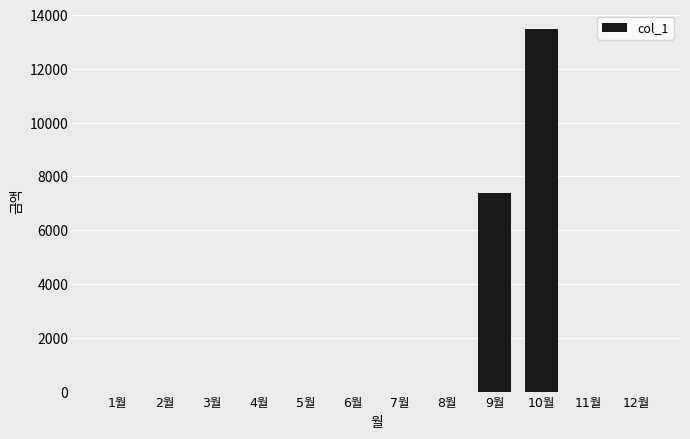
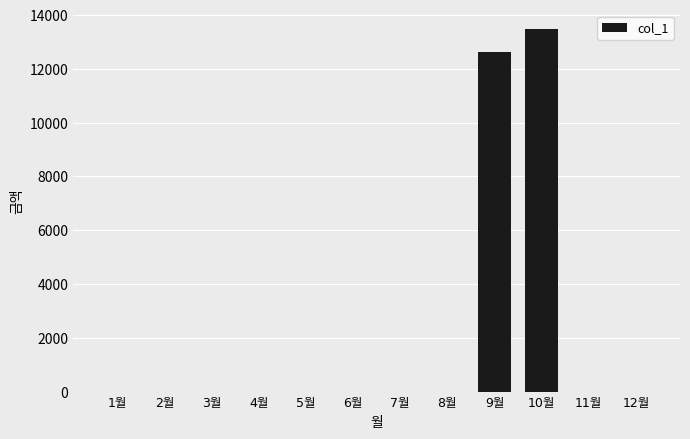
  {
    "1월": 0,
    "2월": 0,
    "3월": 0,
    "4월": 0,
    "5월": 0,
    "6월": 0,
    "7월": 0,
    "8월": 0,
-   "9월": 7400,
+   "9월": 12600,
    "10월": 13500,
    "11월": 0,
    "12월": 0
  }
